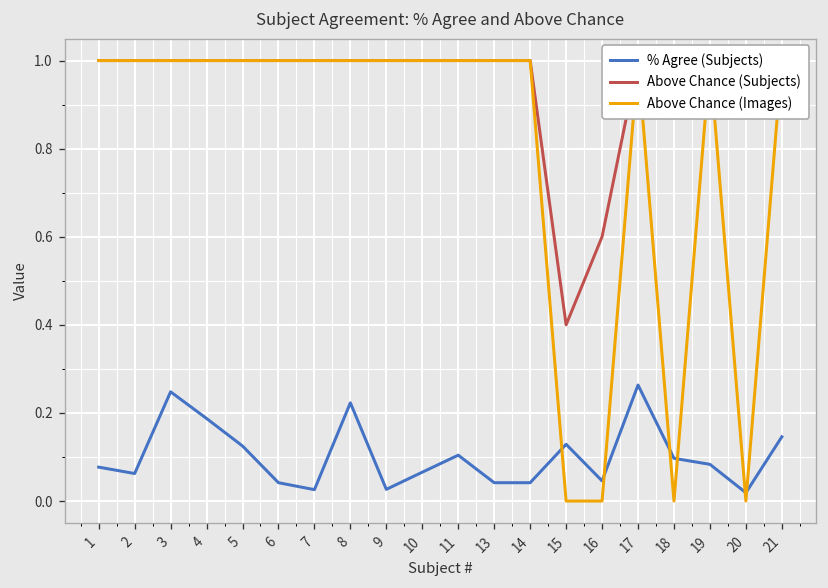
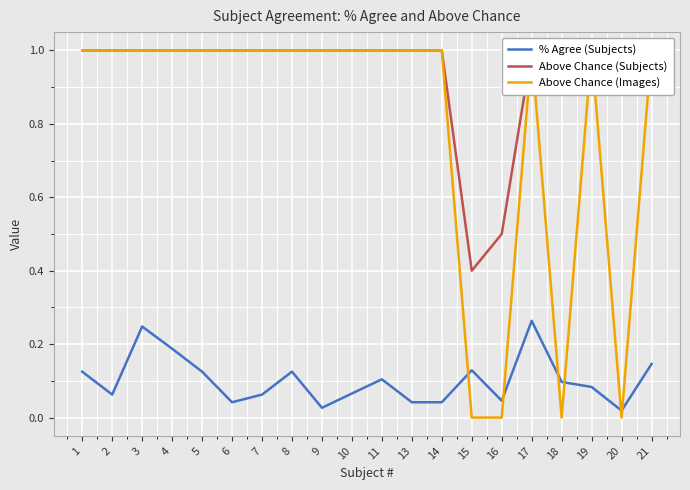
  {
    "% Agree (Subjects)": {
-     "1": 0.08,
+     "1": 0.13,
      "2": 0.06,
      "3": 0.25,
      "4": 0.19,
      "5": 0.13,
      "6": 0.04,
-     "7": 0.03,
-     "8": 0.22,
+     "7": 0.06,
+     "8": 0.13,
      "9": 0.03,
      "10": 0.07,
      "11": 0.10,
      "13": 0.04,
      "14": 0.04,
      "15": 0.13,
      "16": 0.05,
      "17": 0.26,
      "18": 0.10,
      "19": 0.08,
      "20": 0.02,
      "21": 0.15
    },
    "Above Chance (Subjects)": {
      "15": 0.4,
-     "16": 0.6
+     "16": 0.5
    },
    "Above Chance (Images)": {
      "15": 0.00,
      "16": 0.00,
      "18": 0.00,
      "20": 0.00
    }
  }
